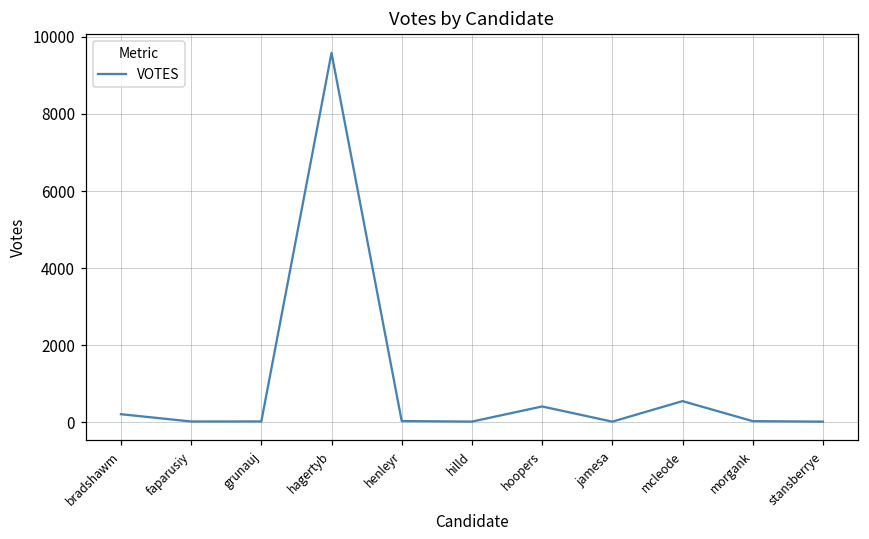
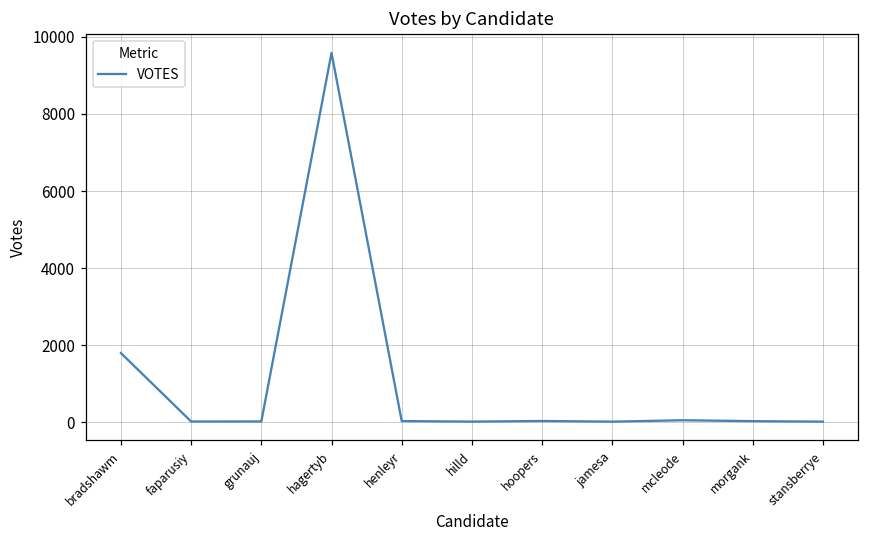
  {
-   "bradshawm": 200,
+   "bradshawm": 1800,
    "faparusiy": 0,
    "grunauj": 0,
    "hagertyb": 9600,
    "henleyr": 0,
    "hilld": 0,
-   "hoopers": 400,
+   "hoopers": 0,
    "jamesa": 0,
-   "mcleode": 500,
+   "mcleode": 0,
    "morgank": 0,
    "stansberrye": 0
  }
